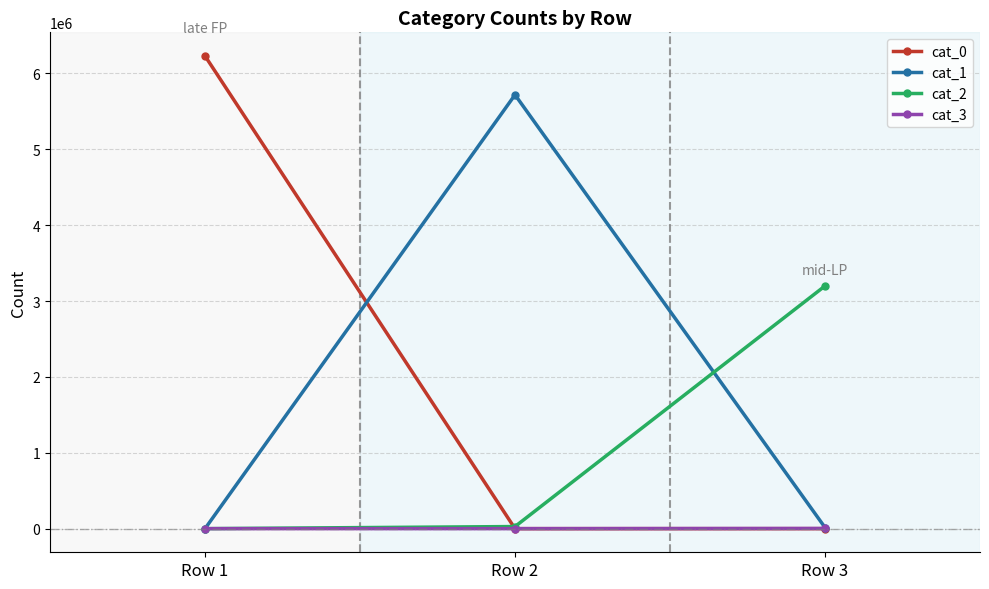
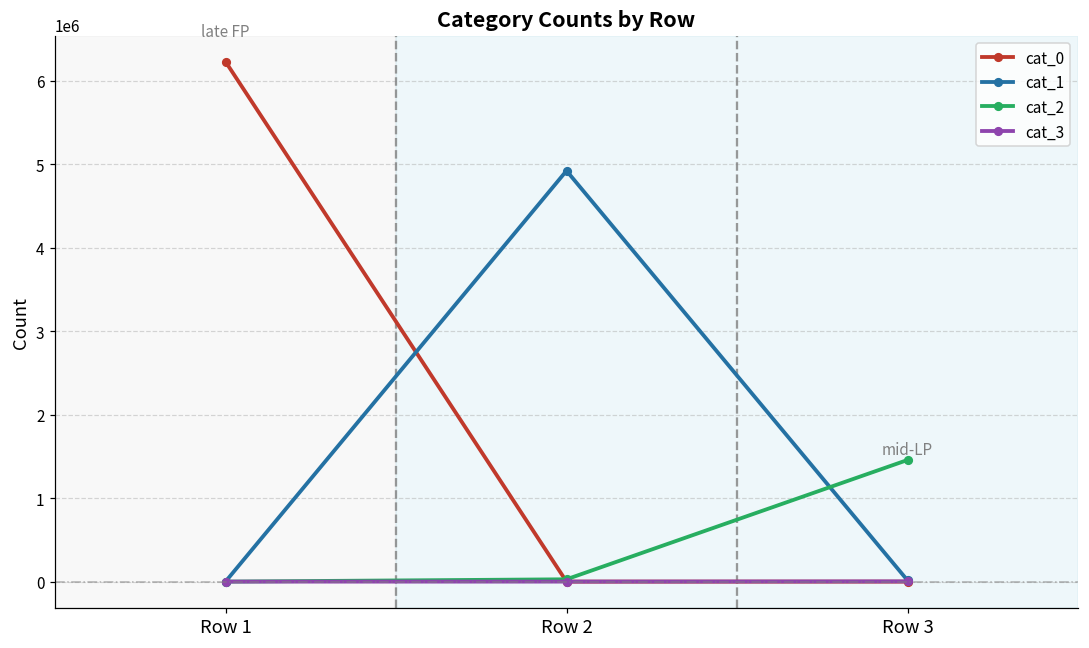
  {
    "cat_0": {
      "Row 1": 6200000
    },
    "cat_1": {
-     "Row 2": 5700000
+     "Row 2": 4900000
    },
    "cat_2": {
-     "Row 3": 3200000
+     "Row 3": 1500000
    }
  }
